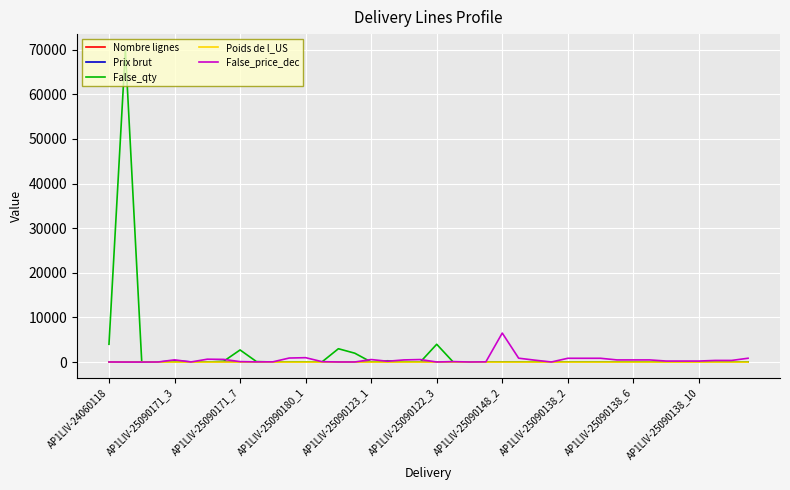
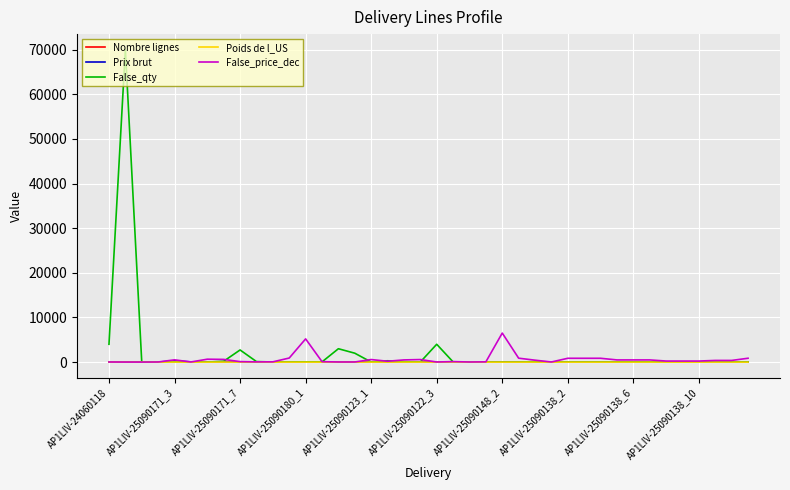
  {
    "False_qty": {
      "AP1LIV-24060118": 4000,
      "AP1LIV-25090171_7": 3000,
      "AP1LIV-25090122_3": 4000
    },
    "False_price_dec": {
-     "AP1LIV-25090180_1": 1000,
+     "AP1LIV-25090180_1": 5000,
      "AP1LIV-25090148_2": 7000,
      "AP1LIV-25090138_2": 1000
    }
  }
